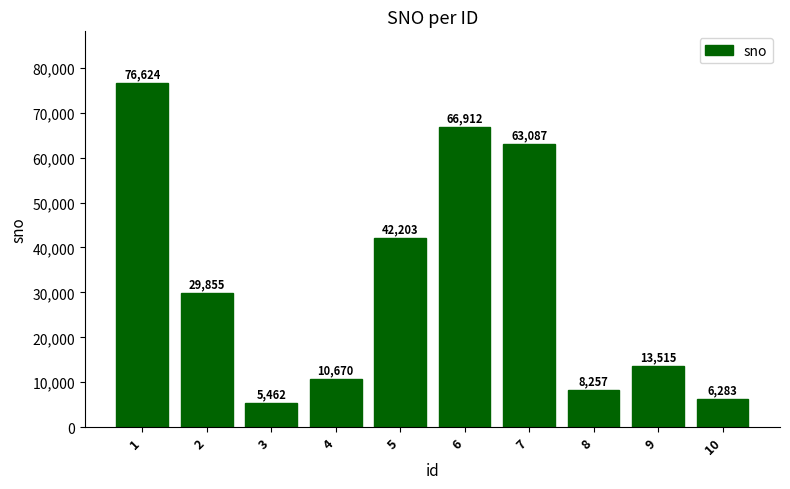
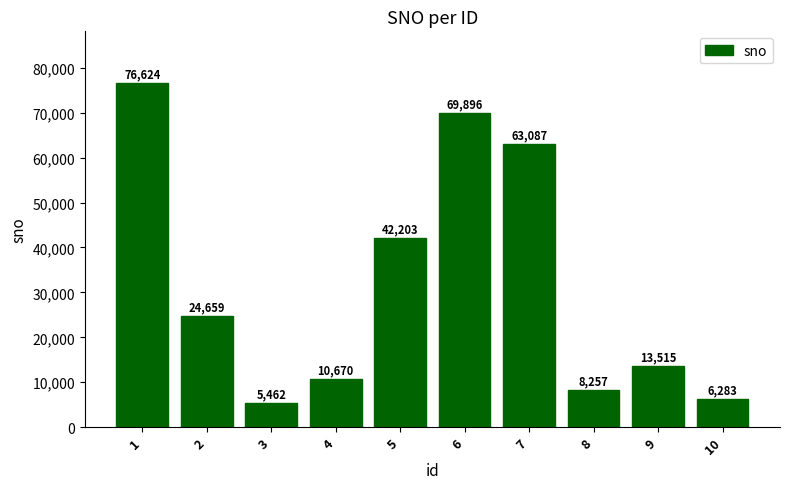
  {
    "1": "76,624",
-   "2": "29,855",
+   "2": "24,659",
    "3": "5,462",
    "4": "10,670",
    "5": "42,203",
-   "6": "66,912",
+   "6": "69,896",
    "7": "63,087",
    "8": "8,257",
    "9": "13,515",
    "10": "6,283"
  }
